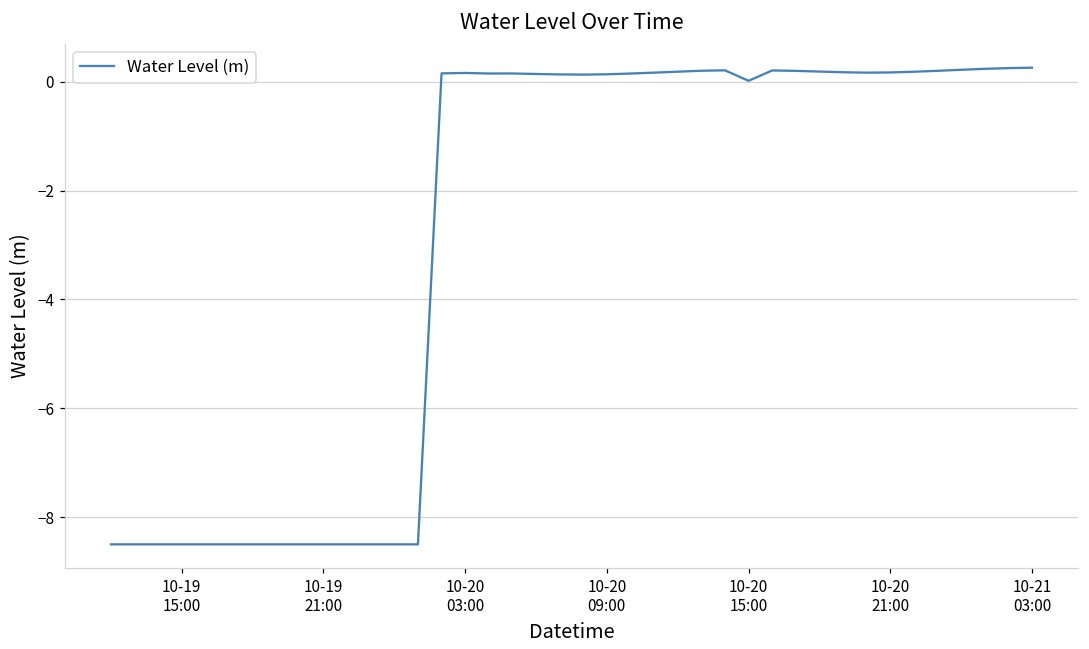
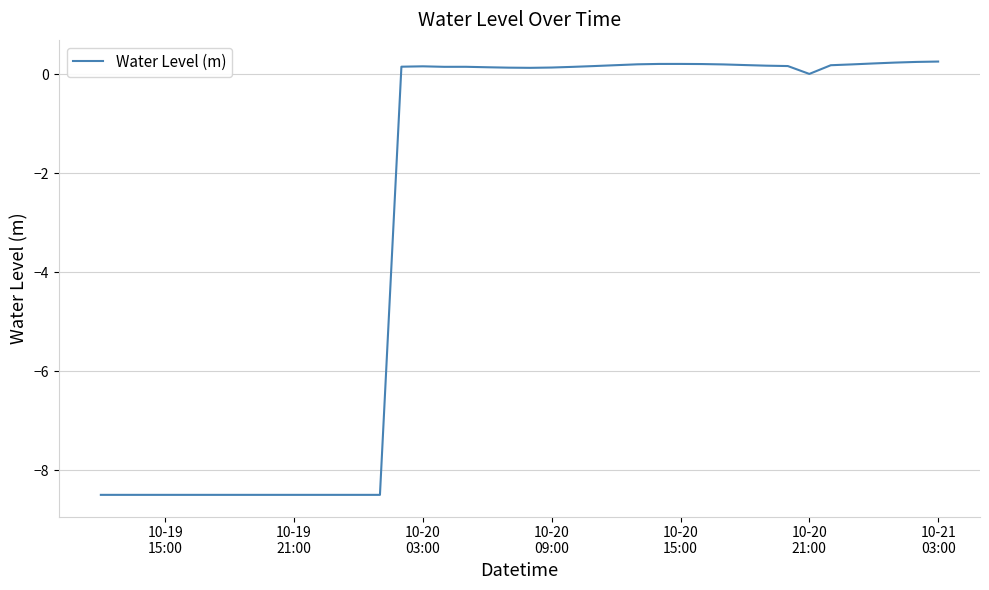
  {
    "10-19 15:00": -8.5,
    "10-19 21:00": -8.5,
    "10-20 03:00": 0.2,
    "10-20 09:00": 0.1,
-   "10-20 15:00": 0.0,
-   "10-20 21:00": 0.2,
+   "10-20 15:00": 0.2,
+   "10-20 21:00": 0.0,
    "10-21 03:00": 0.3
  }
